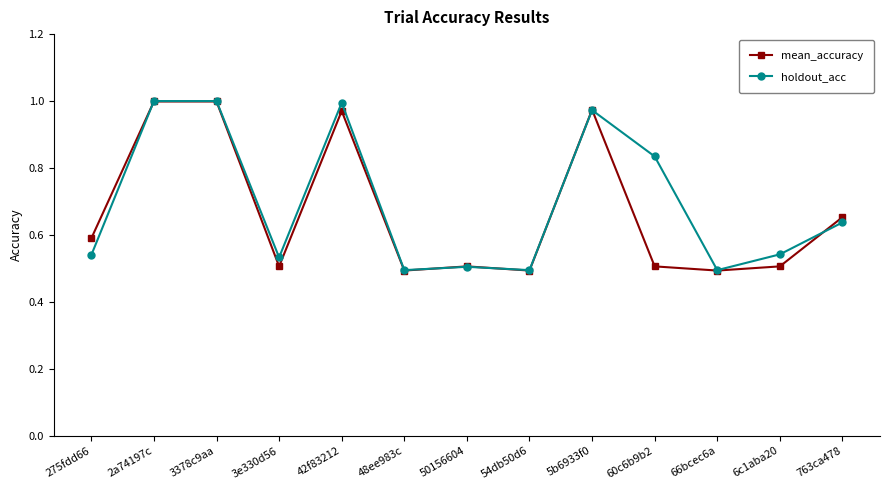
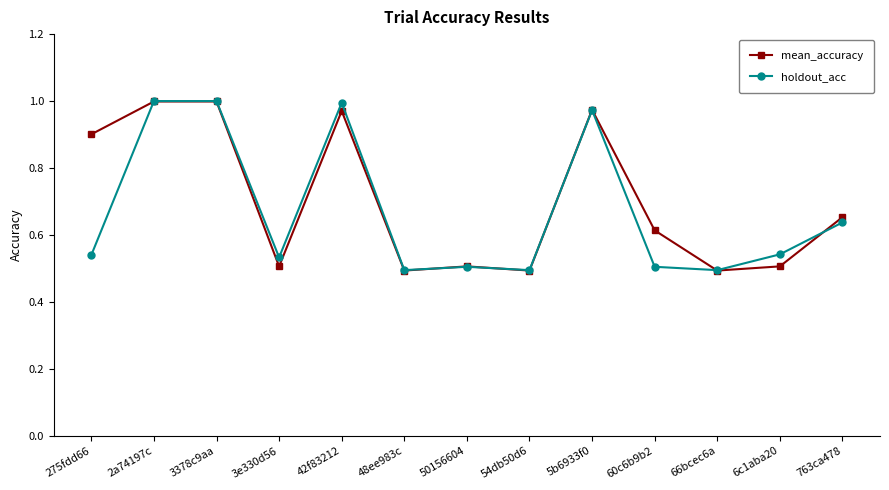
  {
    "mean_accuracy": {
-     "275fdd66": 0.59,
+     "275fdd66": 0.90,
      "3e330d56": 0.51,
      "42f83212": 0.97,
-     "60c6b9b2": 0.51,
+     "60c6b9b2": 0.61,
      "6c1aba20": 0.51,
      "763ca478": 0.65
    },
    "holdout_acc": {
      "275fdd66": 0.54,
      "3e330d56": 0.53,
      "42f83212": 1.00,
-     "60c6b9b2": 0.83,
+     "60c6b9b2": 0.50,
      "6c1aba20": 0.54,
      "763ca478": 0.64
    }
  }
